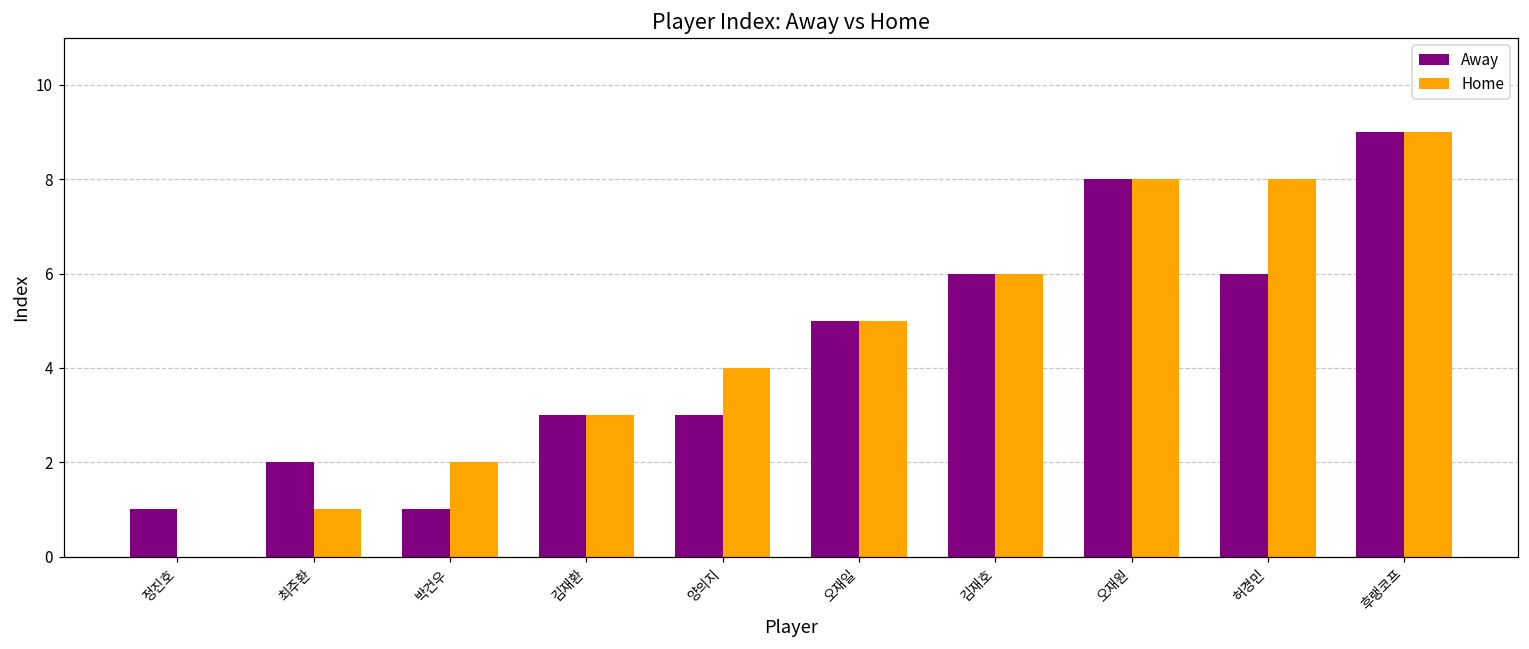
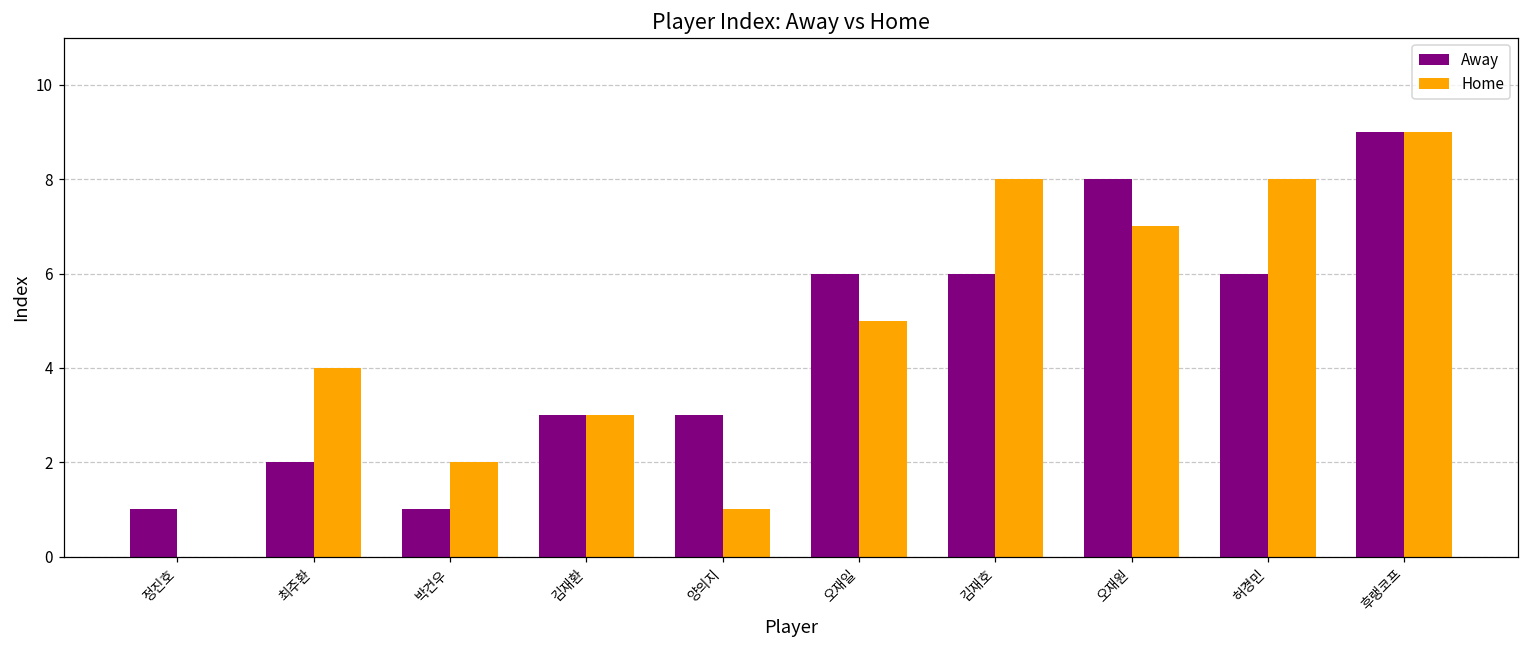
  {
    "Away": {
      "정진호": 1,
      "최주환": 2,
      "박건우": 1,
      "김재환": 3,
      "양의지": 3,
-     "오재일": 5,
+     "오재일": 6,
      "김재호": 6,
      "오재원": 8,
      "허경민": 6,
      "후랭코프": 9
    },
    "Home": {
      "정진호": 0,
-     "최주환": 1,
+     "최주환": 4,
      "박건우": 2,
      "김재환": 3,
-     "양의지": 4,
+     "양의지": 1,
      "오재일": 5,
-     "김재호": 6,
-     "오재원": 8,
+     "김재호": 8,
+     "오재원": 7,
      "허경민": 8,
      "후랭코프": 9
    }
  }
